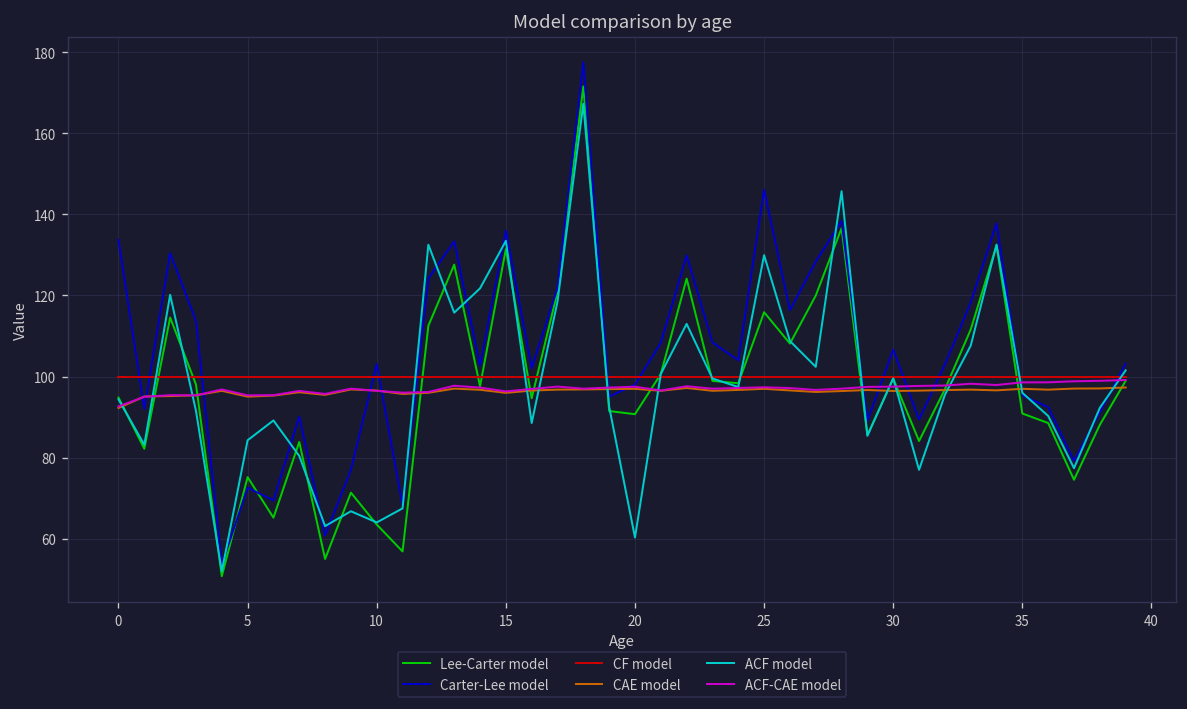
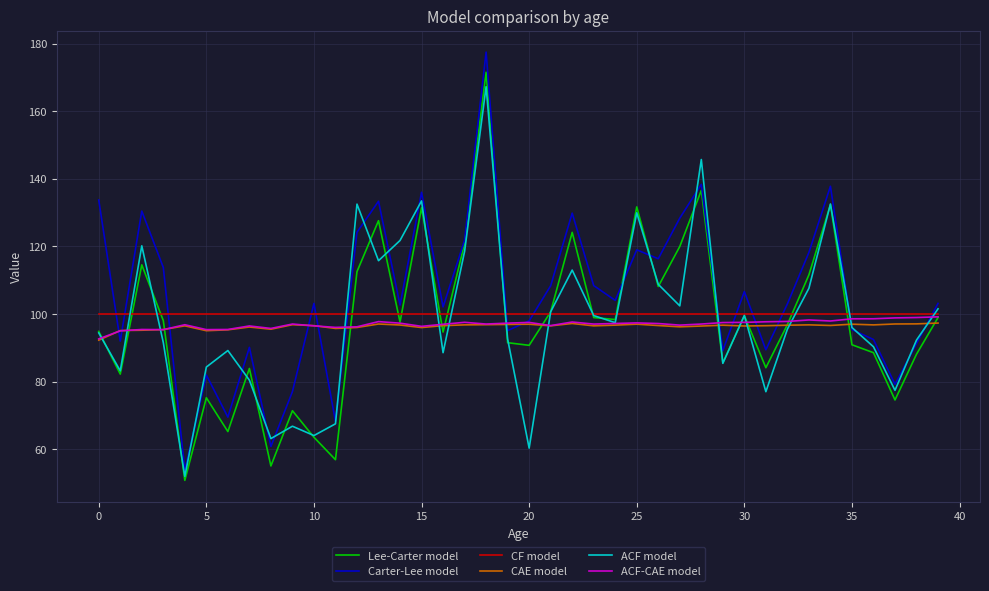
  {
    "Lee-Carter model": {
      "5": 75,
      "15": 131,
      "20": 91,
-     "25": 116,
+     "25": 132,
      "35": 91
    },
    "Carter-Lee model": {
      "0": 134,
-     "5": 73,
+     "5": 82,
      "10": 103,
      "15": 136,
-     "25": 146,
+     "25": 119,
      "30": 107
    },
    "CF model": {
      "0": 100,
      "5": 100,
      "10": 100,
      "15": 100,
      "20": 100,
      "25": 100,
      "35": 100
    },
    "CAE model": {
      "30": 96,
      "35": 97
    },
    "ACF model": {
      "5": 84,
      "15": 133,
      "20": 60,
      "25": 130
    },
    "ACF-CAE model": {
      "30": 98,
      "35": 99
    }
  }
